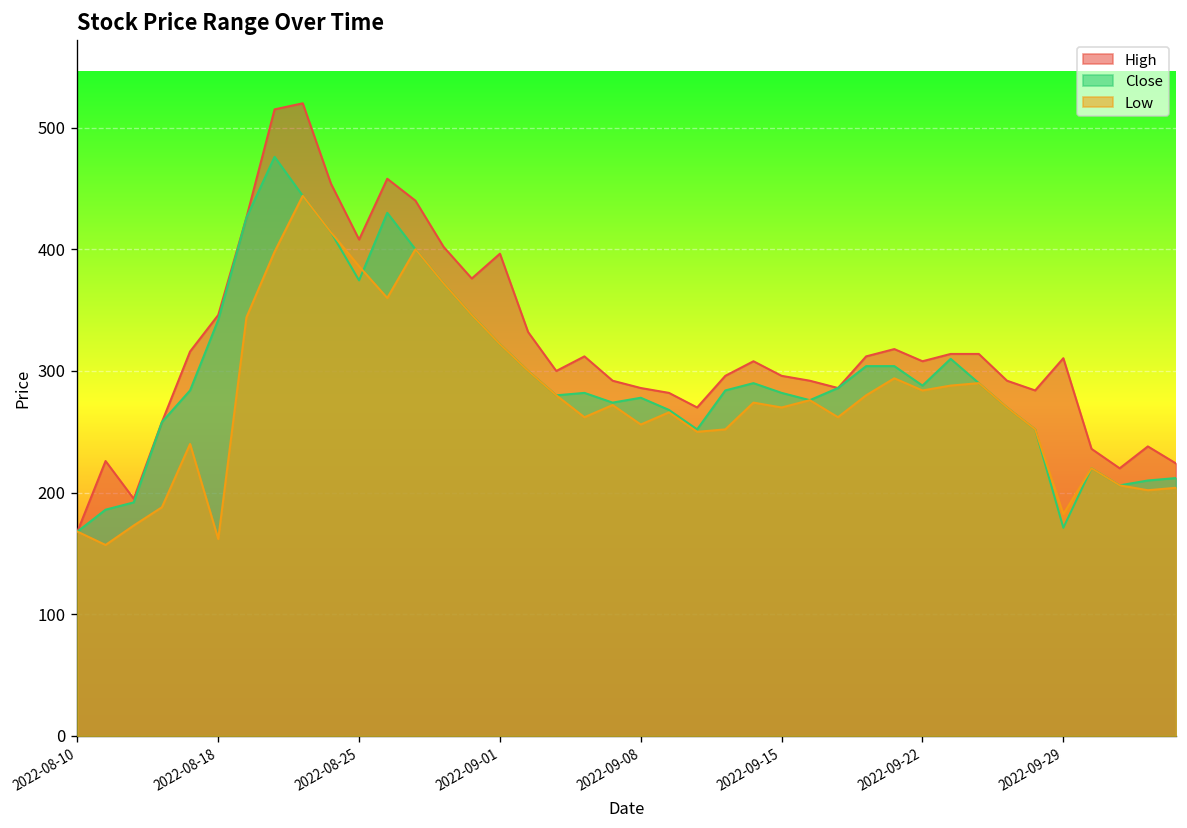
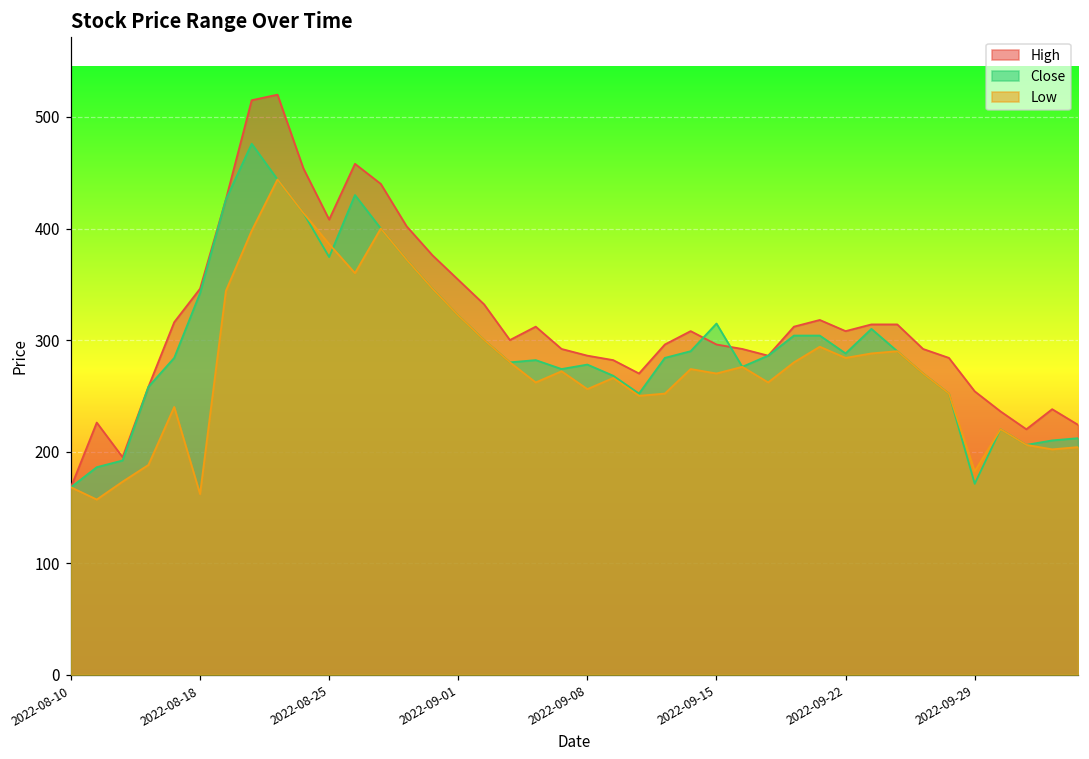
  {
    "High": {
      "2022-08-18": 346,
      "2022-08-25": 408,
-     "2022-09-01": 396,
+     "2022-09-01": 354,
      "2022-09-08": 286,
      "2022-09-15": 296,
      "2022-09-22": 308,
-     "2022-09-29": 311
+     "2022-09-29": 254
    },
    "Close": {
      "2022-08-18": 342,
      "2022-08-25": 374,
      "2022-09-08": 278,
-     "2022-09-15": 282,
+     "2022-09-15": 315,
      "2022-09-22": 288,
      "2022-09-29": 171
    },
    "Low": {
      "2022-08-18": 162,
      "2022-08-25": 386,
      "2022-09-08": 256,
      "2022-09-15": 270,
      "2022-09-22": 284,
      "2022-09-29": 182
    }
  }
